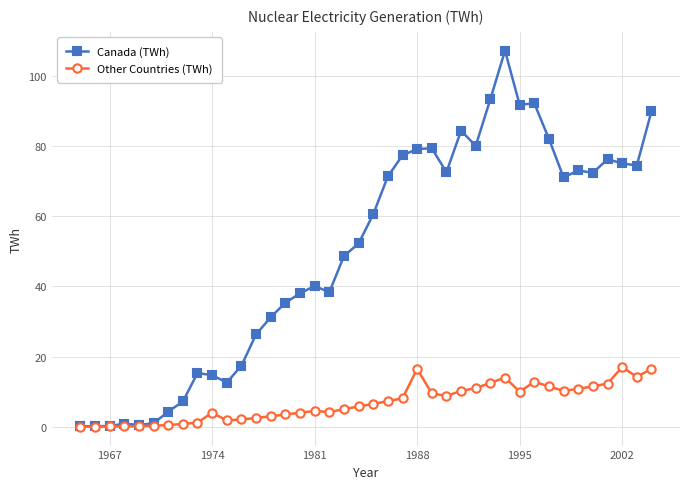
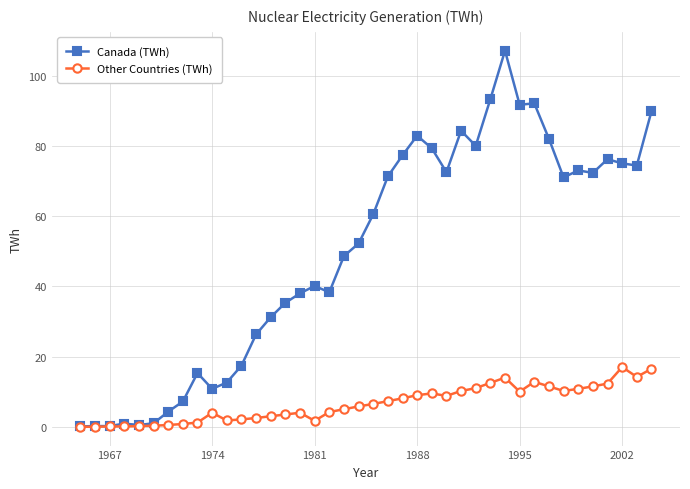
  {
    "Canada (TWh)": {
-     "1974": 15,
+     "1974": 11,
      "1981": 40,
-     "1988": 79,
+     "1988": 83,
      "1995": 92,
      "2002": 75
    },
    "Other Countries (TWh)": {
      "1974": 4,
-     "1981": 5,
-     "1988": 17,
+     "1981": 2,
+     "1988": 9,
      "1995": 10,
      "2002": 17
    }
  }
